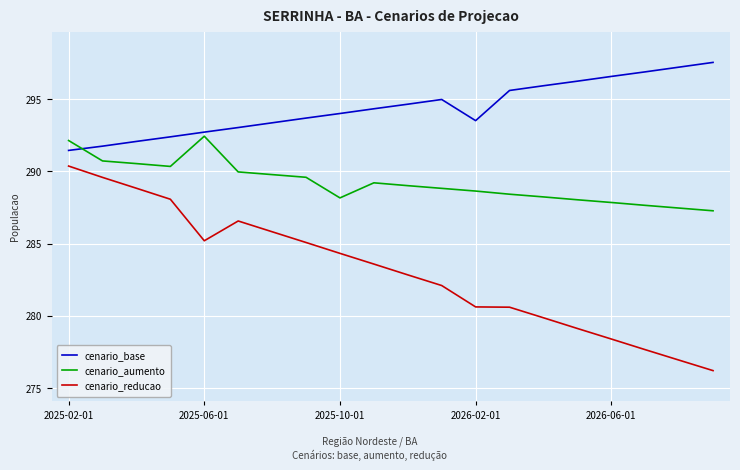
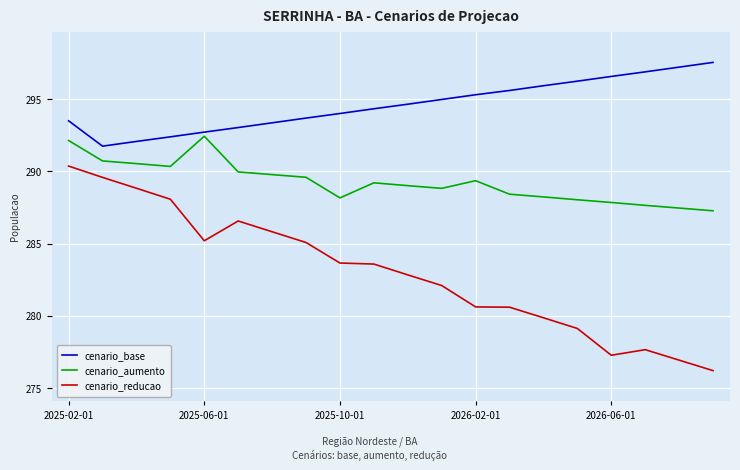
  {
    "cenario_base": {
-     "2025-02-01": 291.4,
+     "2025-02-01": 293.5,
      "2025-06-01": 292.7,
      "2025-10-01": 294.0,
-     "2026-02-01": 293.5,
+     "2026-02-01": 295.3,
      "2026-06-01": 296.6
    },
    "cenario_aumento": {
      "2025-02-01": 292.1,
      "2025-06-01": 292.4,
      "2025-10-01": 288.2,
-     "2026-02-01": 288.6,
+     "2026-02-01": 289.4,
      "2026-06-01": 287.8
    },
    "cenario_reducao": {
      "2025-02-01": 290.4,
      "2025-06-01": 285.2,
-     "2025-10-01": 284.3,
+     "2025-10-01": 283.7,
      "2026-02-01": 280.6,
-     "2026-06-01": 278.4
+     "2026-06-01": 277.3
    }
  }
